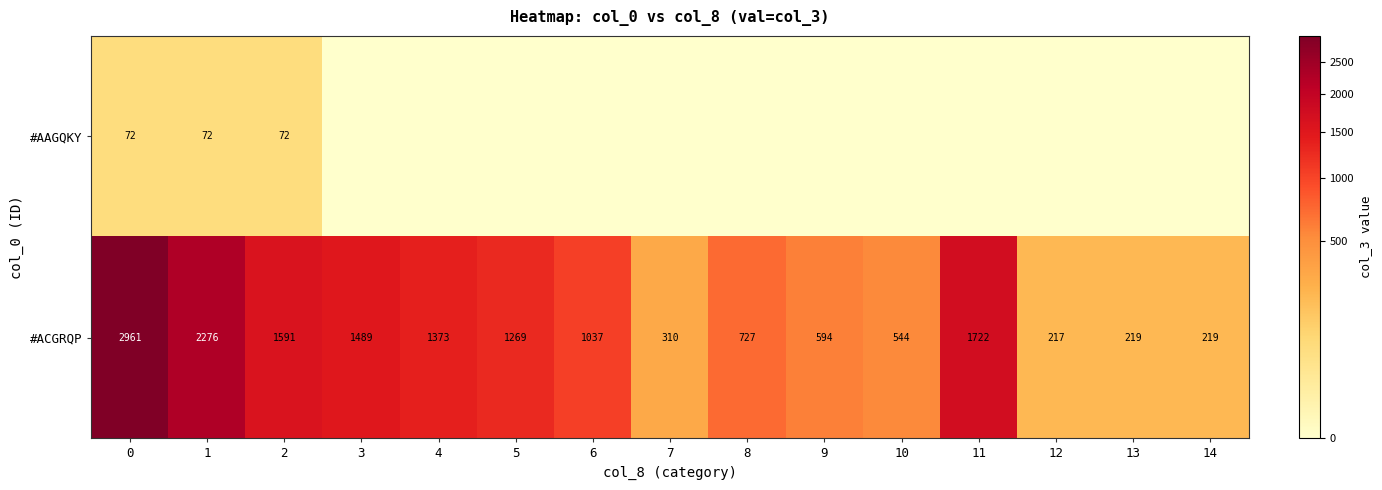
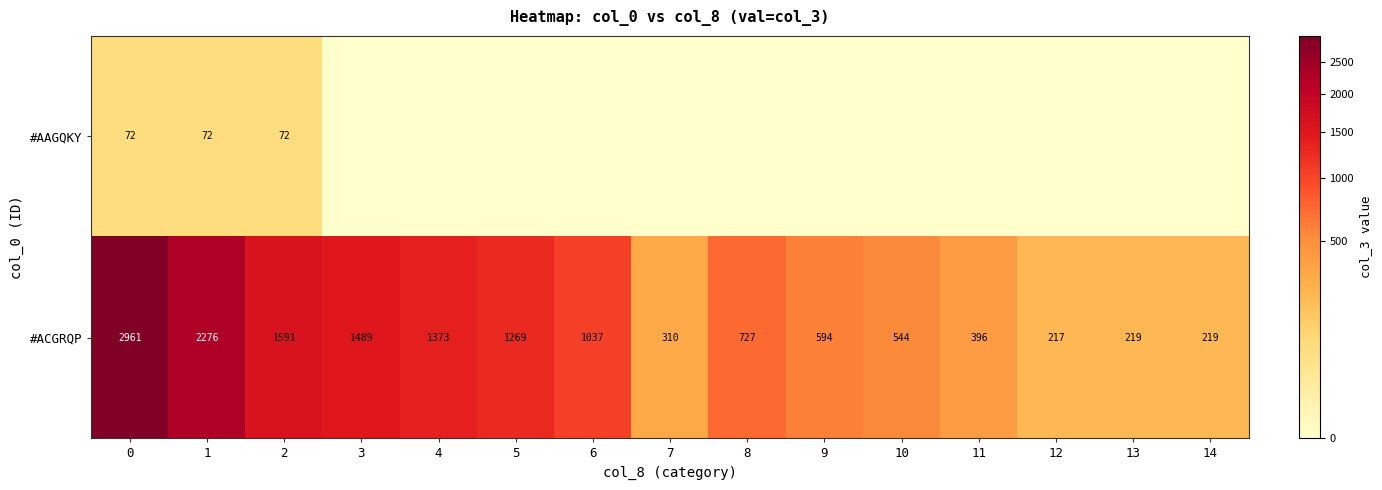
  {
    "#AAGQKY": {
      "0": 72,
      "1": 72,
      "2": 72
    },
    "#ACGRQP": {
      "0": 2961,
      "1": 2276,
      "2": 1591,
      "3": 1489,
      "4": 1373,
      "5": 1269,
      "6": 1037,
      "7": 310,
      "8": 727,
      "9": 594,
      "10": 544,
-     "11": 1722,
+     "11": 396,
      "12": 217,
      "13": 219,
      "14": 219
    }
  }
